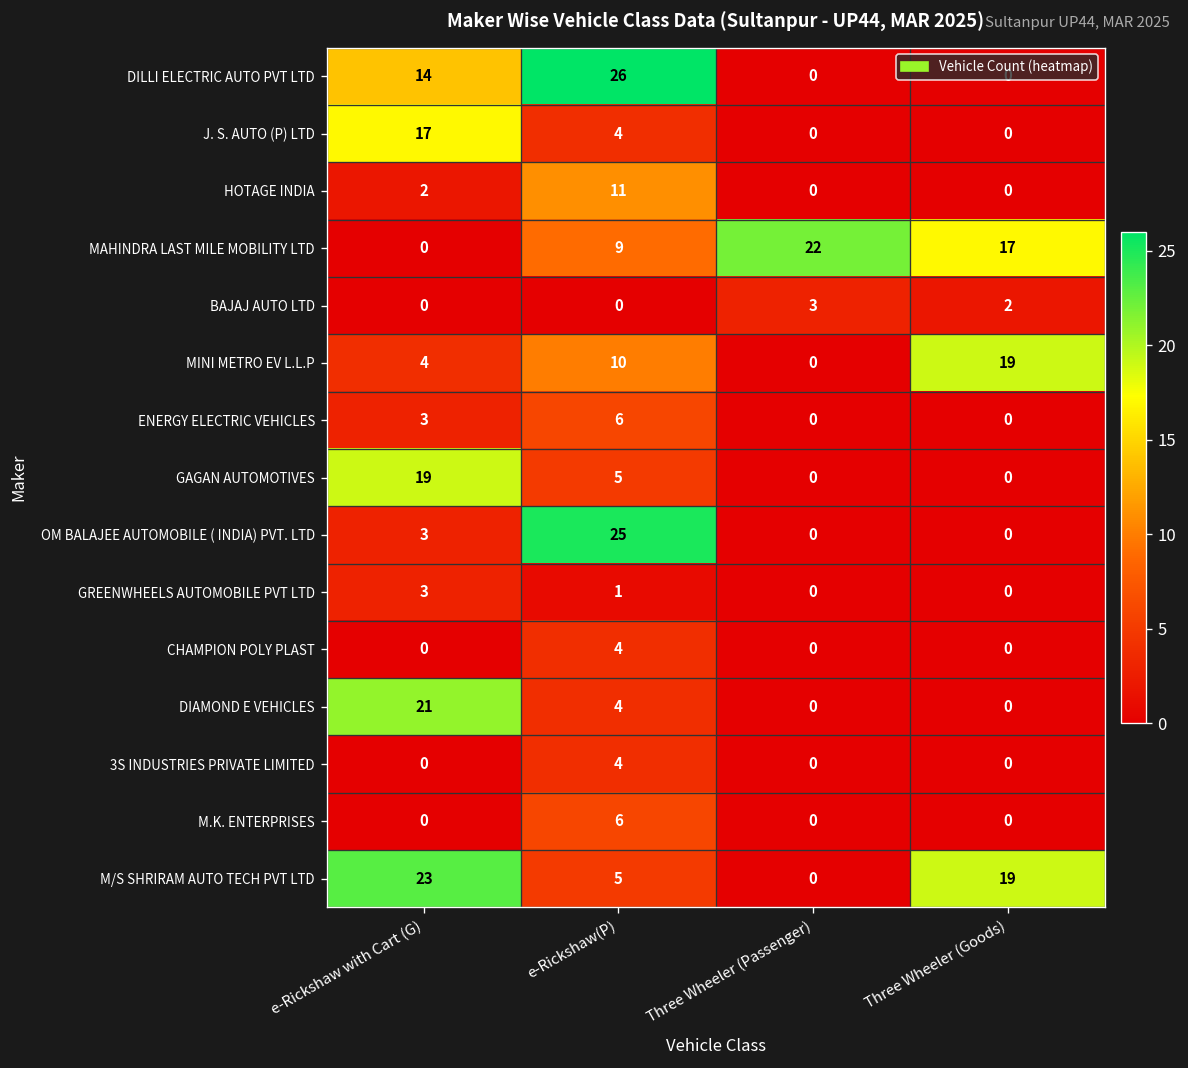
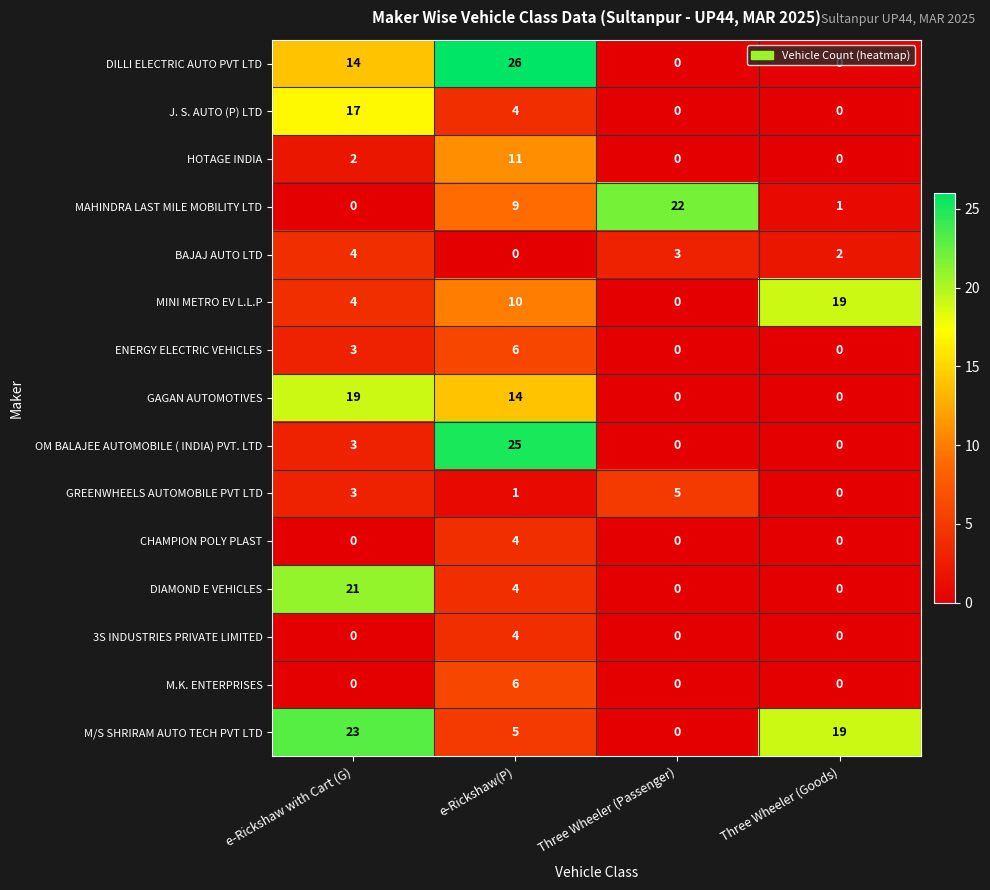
  {
    "DILLI ELECTRIC AUTO PVT LTD": {
      "e-Rickshaw with Cart (G)": 14,
      "e-Rickshaw(P)": 26,
      "Three Wheeler (Passenger)": 0
    },
    "J. S. AUTO (P) LTD": {
      "e-Rickshaw with Cart (G)": 17,
      "e-Rickshaw(P)": 4,
      "Three Wheeler (Passenger)": 0,
      "Three Wheeler (Goods)": 0
    },
    "HOTAGE INDIA": {
      "e-Rickshaw with Cart (G)": 2,
      "e-Rickshaw(P)": 11,
      "Three Wheeler (Passenger)": 0,
      "Three Wheeler (Goods)": 0
    },
    "MAHINDRA LAST MILE MOBILITY LTD": {
      "e-Rickshaw with Cart (G)": 0,
      "e-Rickshaw(P)": 9,
      "Three Wheeler (Passenger)": 22,
-     "Three Wheeler (Goods)": 17
+     "Three Wheeler (Goods)": 1
    },
    "BAJAJ AUTO LTD": {
-     "e-Rickshaw with Cart (G)": 0,
+     "e-Rickshaw with Cart (G)": 4,
      "e-Rickshaw(P)": 0,
      "Three Wheeler (Passenger)": 3,
      "Three Wheeler (Goods)": 2
    },
    "MINI METRO EV L.L.P": {
      "e-Rickshaw with Cart (G)": 4,
      "e-Rickshaw(P)": 10,
      "Three Wheeler (Passenger)": 0,
      "Three Wheeler (Goods)": 19
    },
    "ENERGY ELECTRIC VEHICLES": {
      "e-Rickshaw with Cart (G)": 3,
      "e-Rickshaw(P)": 6,
      "Three Wheeler (Passenger)": 0,
      "Three Wheeler (Goods)": 0
    },
    "GAGAN AUTOMOTIVES": {
      "e-Rickshaw with Cart (G)": 19,
-     "e-Rickshaw(P)": 5,
+     "e-Rickshaw(P)": 14,
      "Three Wheeler (Passenger)": 0,
      "Three Wheeler (Goods)": 0
    },
    "OM BALAJEE AUTOMOBILE ( INDIA) PVT. LTD": {
      "e-Rickshaw with Cart (G)": 3,
      "e-Rickshaw(P)": 25,
      "Three Wheeler (Passenger)": 0,
      "Three Wheeler (Goods)": 0
    },
    "GREENWHEELS AUTOMOBILE PVT LTD": {
      "e-Rickshaw with Cart (G)": 3,
      "e-Rickshaw(P)": 1,
-     "Three Wheeler (Passenger)": 0,
+     "Three Wheeler (Passenger)": 5,
      "Three Wheeler (Goods)": 0
    },
    "CHAMPION POLY PLAST": {
      "e-Rickshaw with Cart (G)": 0,
      "e-Rickshaw(P)": 4,
      "Three Wheeler (Passenger)": 0,
      "Three Wheeler (Goods)": 0
    },
    "DIAMOND E VEHICLES": {
      "e-Rickshaw with Cart (G)": 21,
      "e-Rickshaw(P)": 4,
      "Three Wheeler (Passenger)": 0,
      "Three Wheeler (Goods)": 0
    },
    "3S INDUSTRIES PRIVATE LIMITED": {
      "e-Rickshaw with Cart (G)": 0,
      "e-Rickshaw(P)": 4,
      "Three Wheeler (Passenger)": 0,
      "Three Wheeler (Goods)": 0
    },
    "M.K. ENTERPRISES": {
      "e-Rickshaw with Cart (G)": 0,
      "e-Rickshaw(P)": 6,
      "Three Wheeler (Passenger)": 0,
      "Three Wheeler (Goods)": 0
    },
    "M/S SHRIRAM AUTO TECH PVT LTD": {
      "e-Rickshaw with Cart (G)": 23,
      "e-Rickshaw(P)": 5,
      "Three Wheeler (Passenger)": 0,
      "Three Wheeler (Goods)": 19
    }
  }
